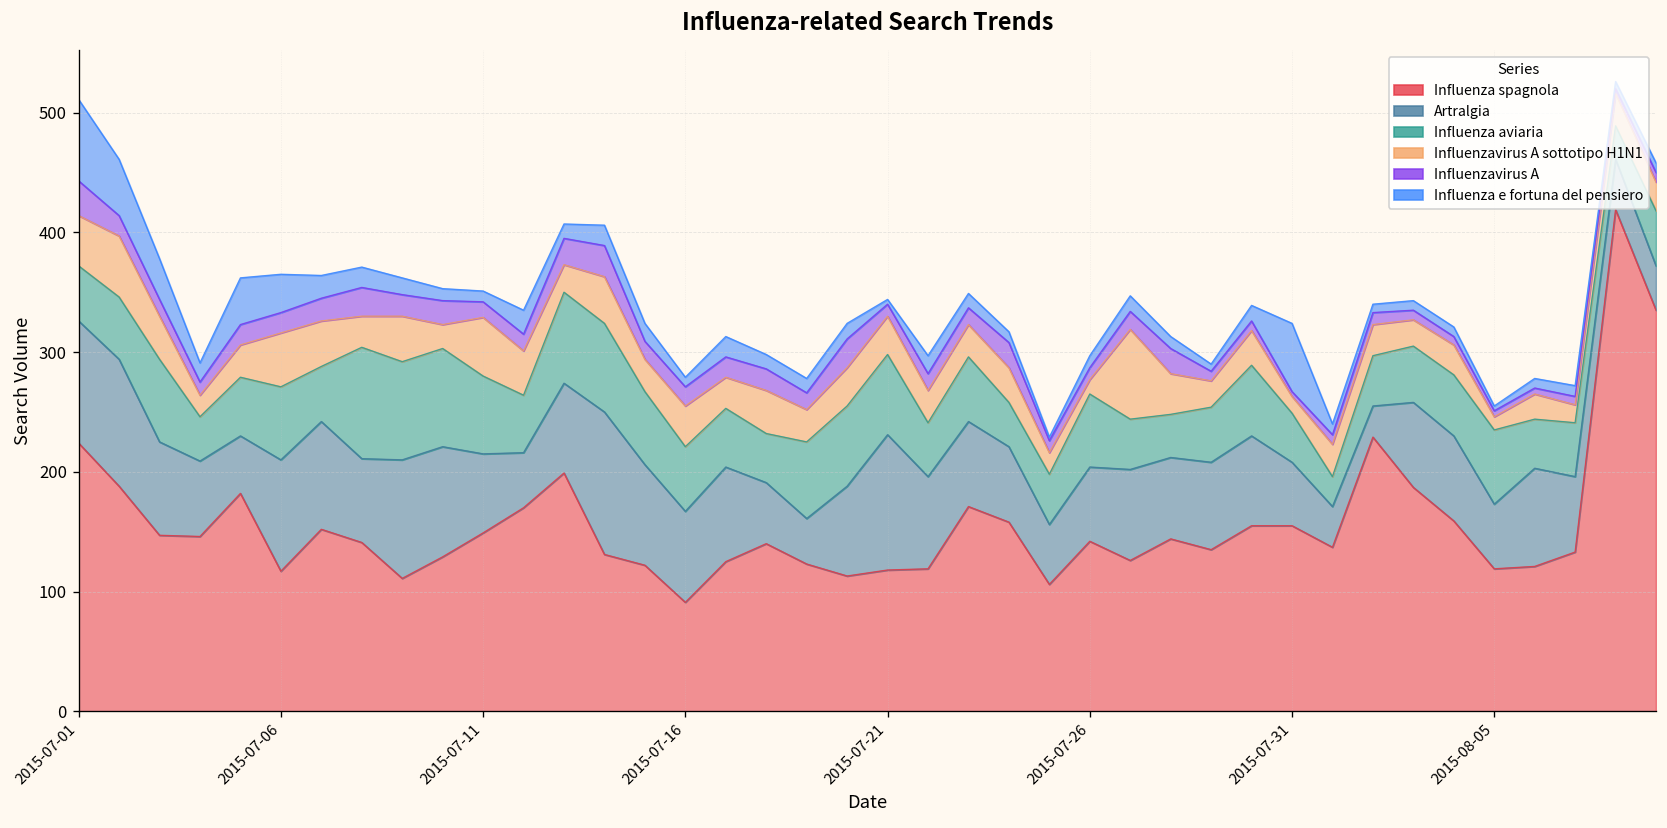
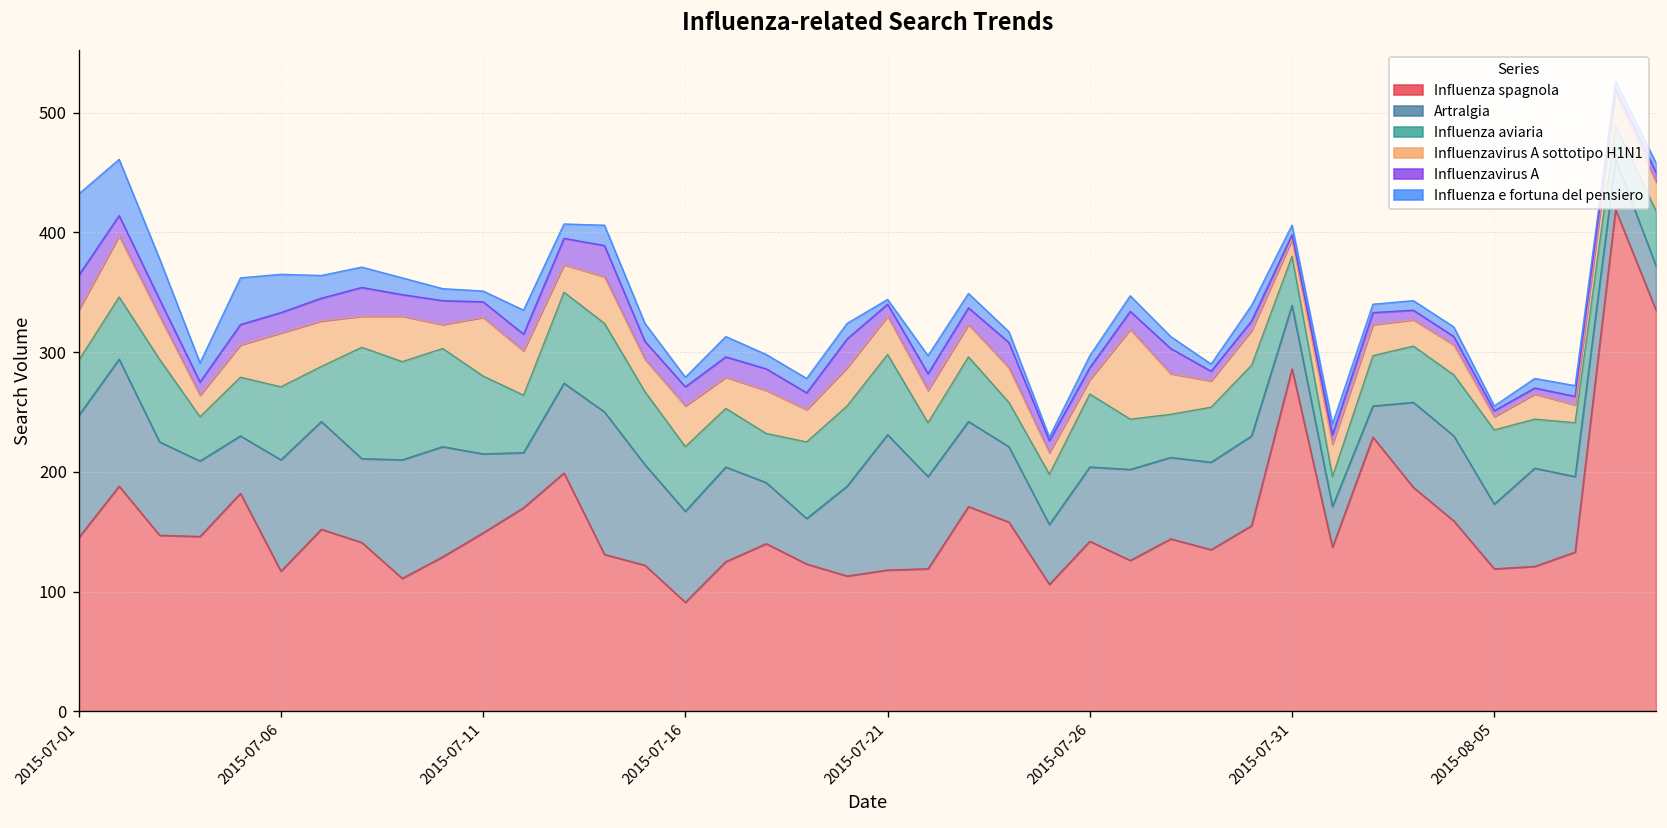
  {
    "Influenza spagnola": {
-     "2015-07-01": 220,
+     "2015-07-01": 150,
      "2015-07-06": 120,
      "2015-07-11": 150,
      "2015-07-16": 90,
      "2015-07-21": 120,
      "2015-07-26": 140,
-     "2015-07-31": 160,
+     "2015-07-31": 290,
      "2015-08-05": 120
    },
    "Influenzavirus A sottotipo H1N1": {
      "2015-07-01": 40,
      "2015-07-06": 50,
      "2015-07-11": 50,
      "2015-07-16": 30,
      "2015-07-21": 30,
      "2015-07-26": 10,
      "2015-07-31": 10,
      "2015-08-05": 10
    },
    "Influenzavirus A": {
      "2015-07-01": 30,
      "2015-07-06": 20,
      "2015-07-11": 10,
      "2015-07-16": 20,
      "2015-07-21": 10,
      "2015-07-26": 10,
      "2015-07-31": 0,
      "2015-08-05": 10
    },
    "Influenza e fortuna del pensiero": {
      "2015-07-01": 70,
      "2015-07-06": 30,
      "2015-07-11": 10,
      "2015-07-16": 10,
      "2015-07-21": 0,
      "2015-07-26": 10,
-     "2015-07-31": 60,
+     "2015-07-31": 10,
      "2015-08-05": 0
    }
  }
